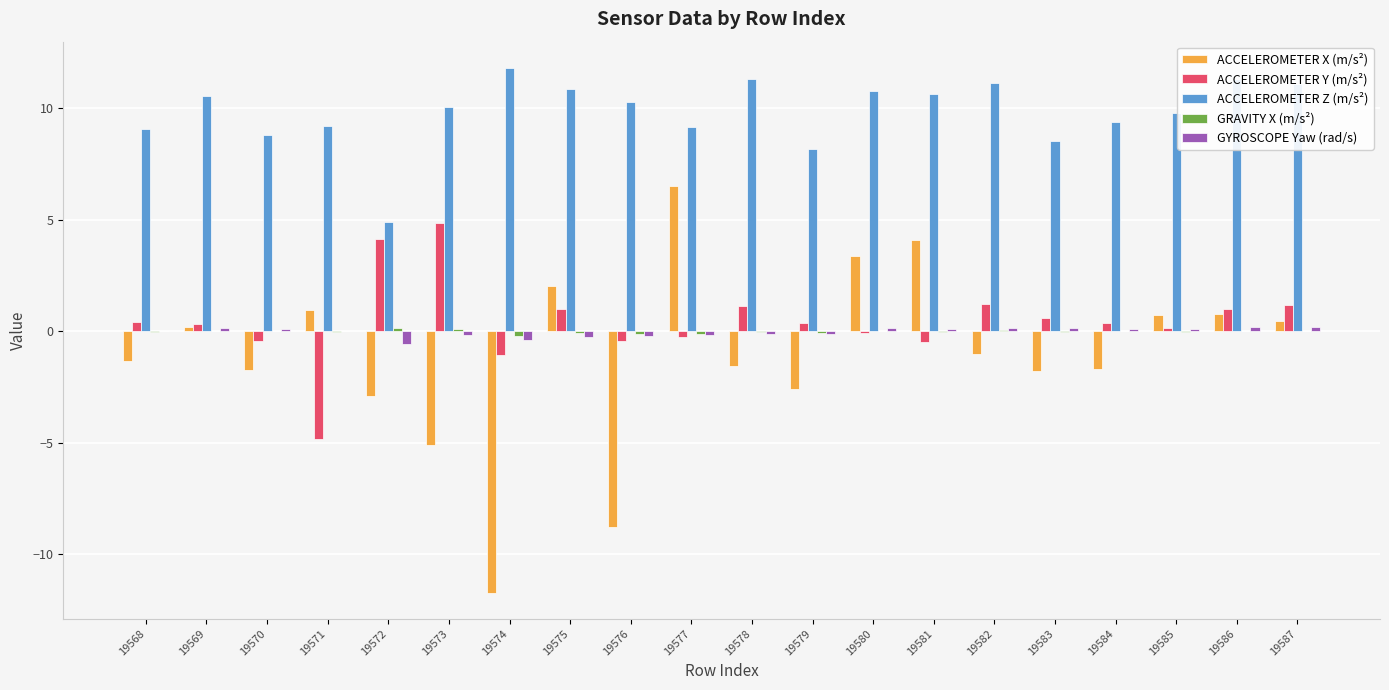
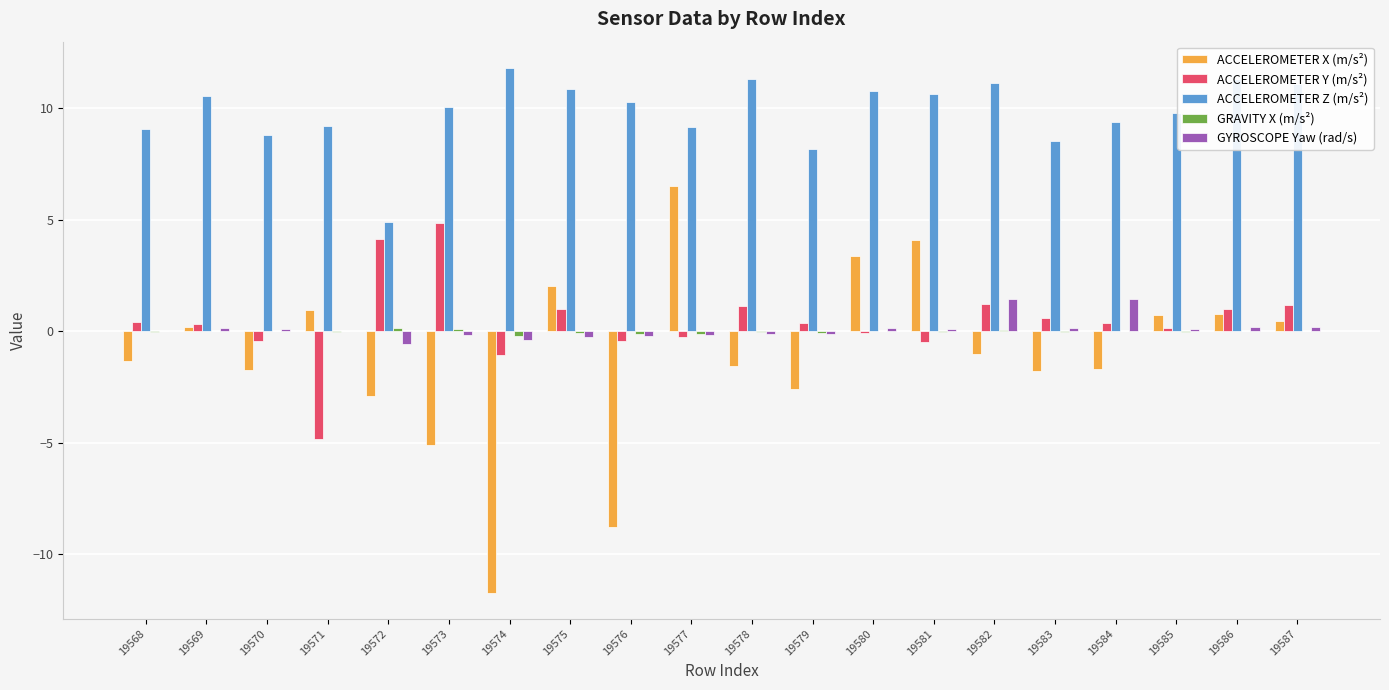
  {
    "ACCELEROMETER X (m/s²)": {
      "19568": -1.3,
      "19569": 0.2,
      "19570": -1.7,
      "19571": 0.9,
      "19572": -2.9,
      "19573": -5.1,
      "19574": -11.7,
      "19575": 2.0,
      "19576": -8.8,
      "19577": 6.5,
      "19578": -1.5,
      "19579": -2.6,
      "19580": 3.4,
      "19581": 4.1,
      "19582": -1.0,
      "19583": -1.8,
      "19584": -1.7,
      "19585": 0.7,
      "19586": 0.8,
      "19587": 0.4
    },
    "ACCELEROMETER Y (m/s²)": {
      "19568": 0.4,
      "19569": 0.3,
      "19570": -0.4,
      "19571": -4.8,
      "19572": 4.1,
      "19573": 4.9,
      "19574": -1.1,
      "19575": 1.0,
      "19576": -0.4,
      "19577": -0.2,
      "19578": 1.1,
      "19579": 0.4,
      "19581": -0.5,
      "19582": 1.2,
      "19583": 0.6,
      "19584": 0.4,
      "19585": 0.2,
      "19586": 1.0,
      "19587": 1.2
    },
    "ACCELEROMETER Z (m/s²)": {
      "19568": 9.1,
      "19569": 10.5,
      "19570": 8.8,
      "19571": 9.2,
      "19572": 4.9,
      "19573": 10.1,
      "19574": 11.8,
      "19575": 10.9,
      "19576": 10.3,
      "19577": 9.2,
      "19578": 11.3,
      "19579": 8.2,
      "19580": 10.8,
      "19581": 10.7,
      "19582": 11.1,
      "19583": 8.5,
      "19584": 9.4,
      "19585": 9.8
    },
    "GRAVITY X (m/s²)": {
      "19572": 0.1,
      "19574": -0.2,
      "19576": -0.1,
      "19577": -0.1
    },
    "GYROSCOPE Yaw (rad/s)": {
      "19569": 0.1,
      "19572": -0.6,
      "19573": -0.2,
      "19574": -0.4,
      "19575": -0.3,
      "19576": -0.2,
      "19577": -0.2,
      "19578": -0.1,
      "19579": -0.1,
      "19580": 0.1,
-     "19582": 0.2,
+     "19582": 1.4,
      "19583": 0.1,
-     "19584": 0.1,
+     "19584": 1.4,
      "19585": 0.1,
      "19586": 0.2,
      "19587": 0.2
    }
  }
